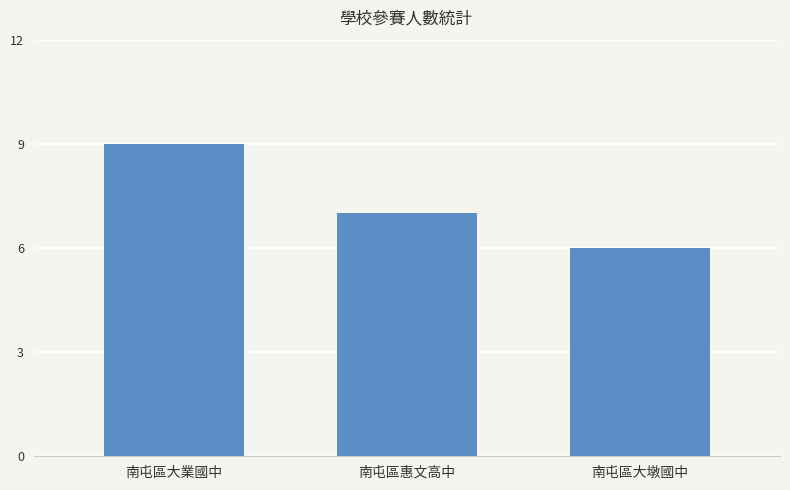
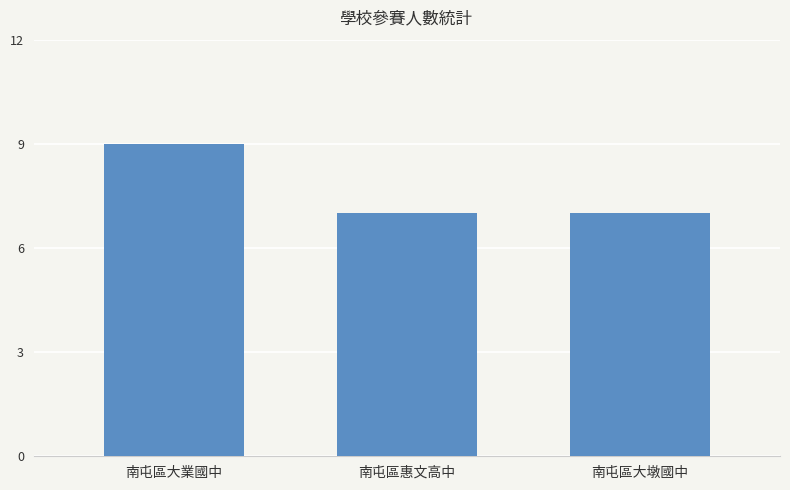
  {
    "南屯區大業國中": 9,
    "南屯區惠文高中": 7,
-   "南屯區大墩國中": 6
+   "南屯區大墩國中": 7
  }
